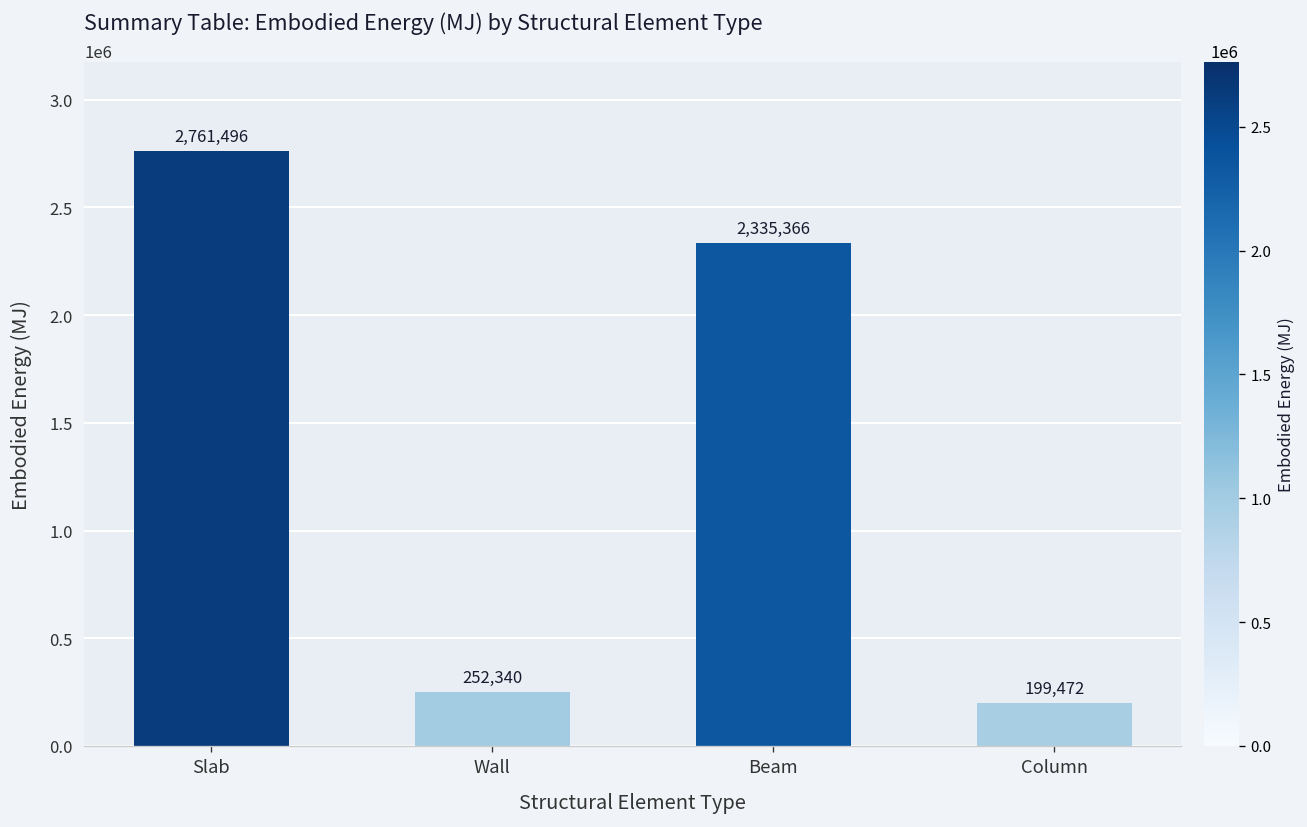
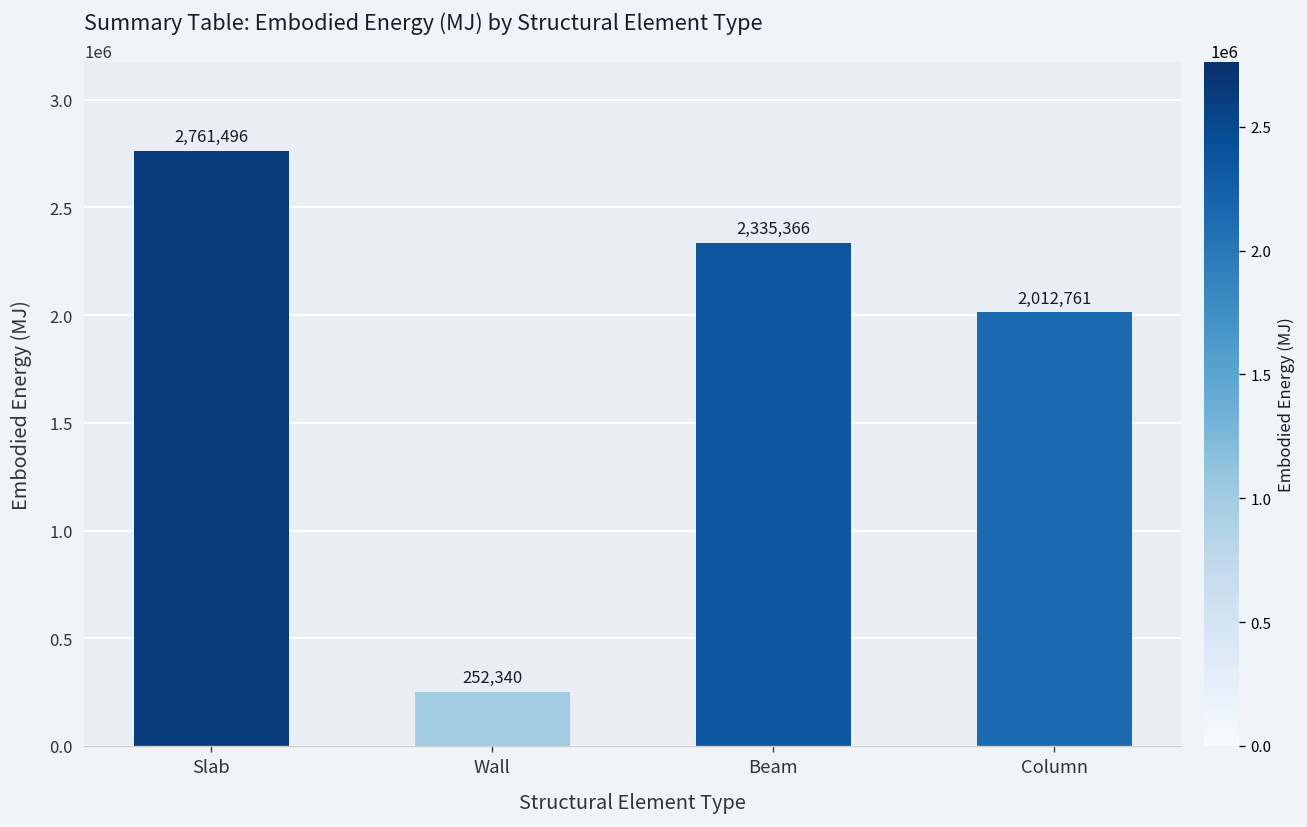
  {
    "Slab": "2,761,496",
    "Wall": "252,340",
    "Beam": "2,335,366",
-   "Column": "199,472"
+   "Column": "2,012,761"
  }
